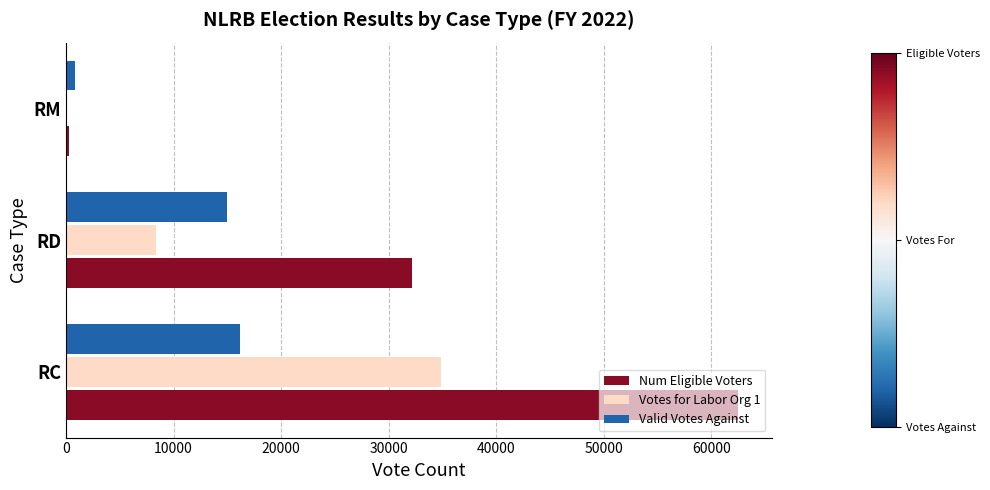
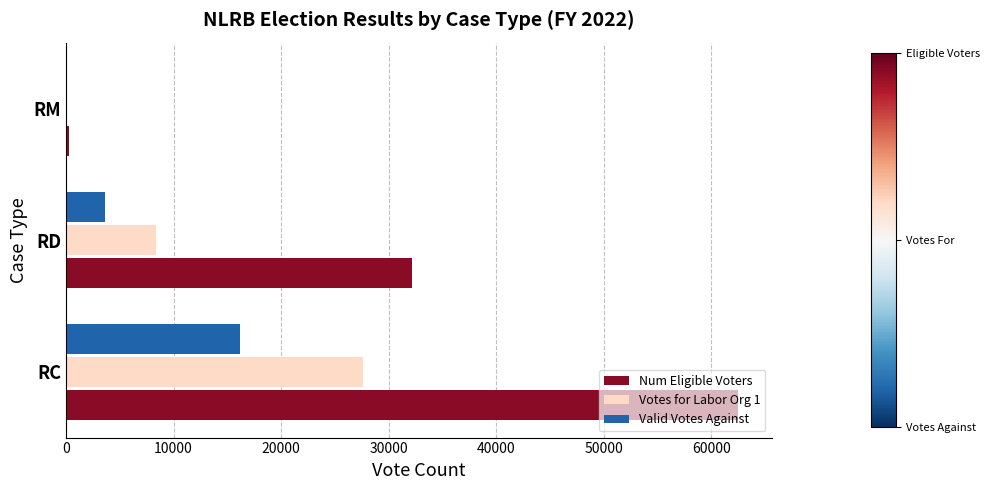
  {
    "Num Eligible Voters": {
      "RM": 200,
      "RD": 32100
    },
    "Votes for Labor Org 1": {
      "RD": 8300,
-     "RC": 34900
+     "RC": 27600
    },
    "Valid Votes Against": {
-     "RM": 800,
-     "RD": 14900,
+     "RM": 100,
+     "RD": 3600,
      "RC": 16200
    }
  }
